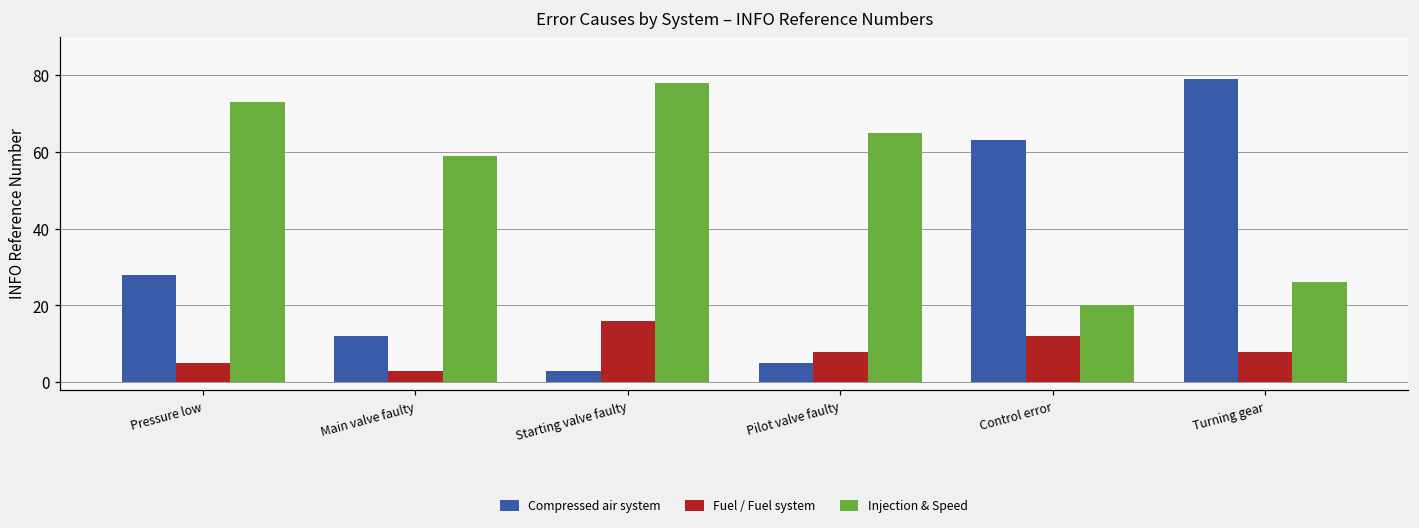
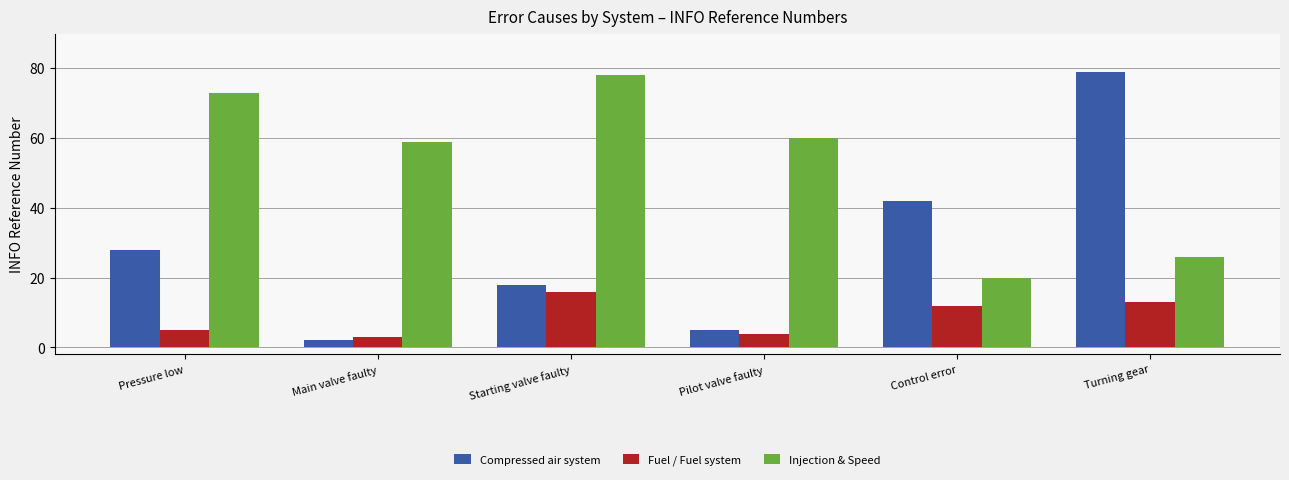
  {
    "Compressed air system": {
      "Pressure low": 28,
-     "Main valve faulty": 12,
-     "Starting valve faulty": 3,
+     "Main valve faulty": 2,
+     "Starting valve faulty": 18,
      "Pilot valve faulty": 5,
-     "Control error": 63,
+     "Control error": 42,
      "Turning gear": 79
    },
    "Fuel / Fuel system": {
      "Pressure low": 5,
      "Main valve faulty": 3,
      "Starting valve faulty": 16,
-     "Pilot valve faulty": 8,
+     "Pilot valve faulty": 4,
      "Control error": 12,
-     "Turning gear": 8
+     "Turning gear": 13
    },
    "Injection & Speed": {
      "Pressure low": 73,
      "Main valve faulty": 59,
      "Starting valve faulty": 78,
-     "Pilot valve faulty": 65,
+     "Pilot valve faulty": 60,
      "Control error": 20,
      "Turning gear": 26
    }
  }
